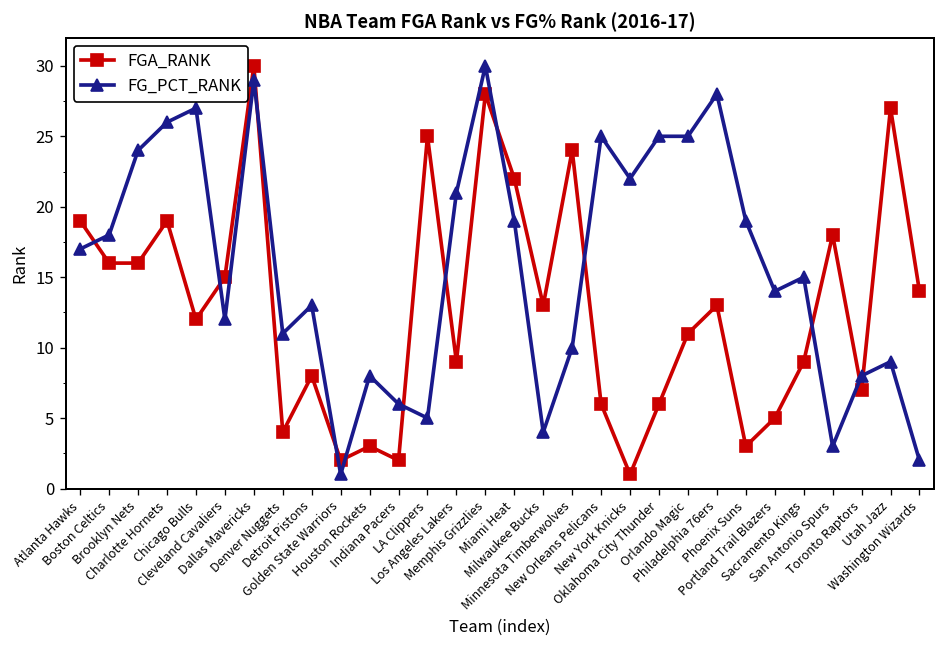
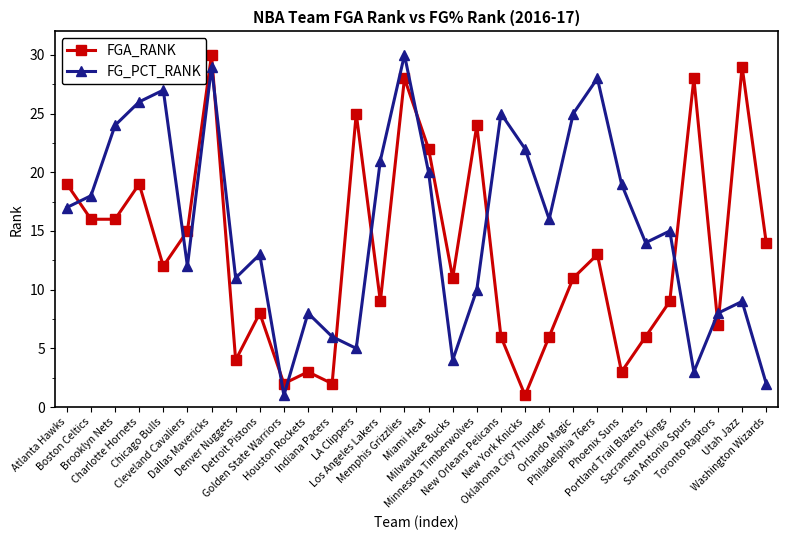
  {
    "FGA_RANK": {
      "Atlanta Hawks": 19,
      "Boston Celtics": 16,
      "Brooklyn Nets": 16,
      "Charlotte Hornets": 19,
      "Chicago Bulls": 12,
      "Cleveland Cavaliers": 15,
      "Dallas Mavericks": 30,
      "Denver Nuggets": 4,
      "Detroit Pistons": 8,
      "Golden State Warriors": 2,
      "Houston Rockets": 3,
      "Indiana Pacers": 2,
      "LA Clippers": 25,
      "Los Angeles Lakers": 9,
      "Memphis Grizzlies": 28,
      "Miami Heat": 22,
-     "Milwaukee Bucks": 13,
+     "Milwaukee Bucks": 11,
      "Minnesota Timberwolves": 24,
      "New Orleans Pelicans": 6,
      "New York Knicks": 1,
      "Oklahoma City Thunder": 6,
      "Orlando Magic": 11,
      "Philadelphia 76ers": 13,
      "Phoenix Suns": 3,
-     "Portland Trail Blazers": 5,
+     "Portland Trail Blazers": 6,
      "Sacramento Kings": 9,
-     "San Antonio Spurs": 18,
+     "San Antonio Spurs": 28,
      "Toronto Raptors": 7,
-     "Utah Jazz": 27,
+     "Utah Jazz": 29,
      "Washington Wizards": 14
    },
    "FG_PCT_RANK": {
      "Atlanta Hawks": 17,
      "Boston Celtics": 18,
      "Brooklyn Nets": 24,
      "Charlotte Hornets": 26,
      "Chicago Bulls": 27,
      "Cleveland Cavaliers": 12,
      "Dallas Mavericks": 29,
      "Denver Nuggets": 11,
      "Detroit Pistons": 13,
      "Golden State Warriors": 1,
      "Houston Rockets": 8,
      "Indiana Pacers": 6,
      "LA Clippers": 5,
      "Los Angeles Lakers": 21,
      "Memphis Grizzlies": 30,
-     "Miami Heat": 19,
+     "Miami Heat": 20,
      "Milwaukee Bucks": 4,
      "Minnesota Timberwolves": 10,
      "New Orleans Pelicans": 25,
      "New York Knicks": 22,
-     "Oklahoma City Thunder": 25,
+     "Oklahoma City Thunder": 16,
      "Orlando Magic": 25,
      "Philadelphia 76ers": 28,
      "Phoenix Suns": 19,
      "Portland Trail Blazers": 14,
      "Sacramento Kings": 15,
      "San Antonio Spurs": 3,
      "Toronto Raptors": 8,
      "Utah Jazz": 9,
      "Washington Wizards": 2
    }
  }
